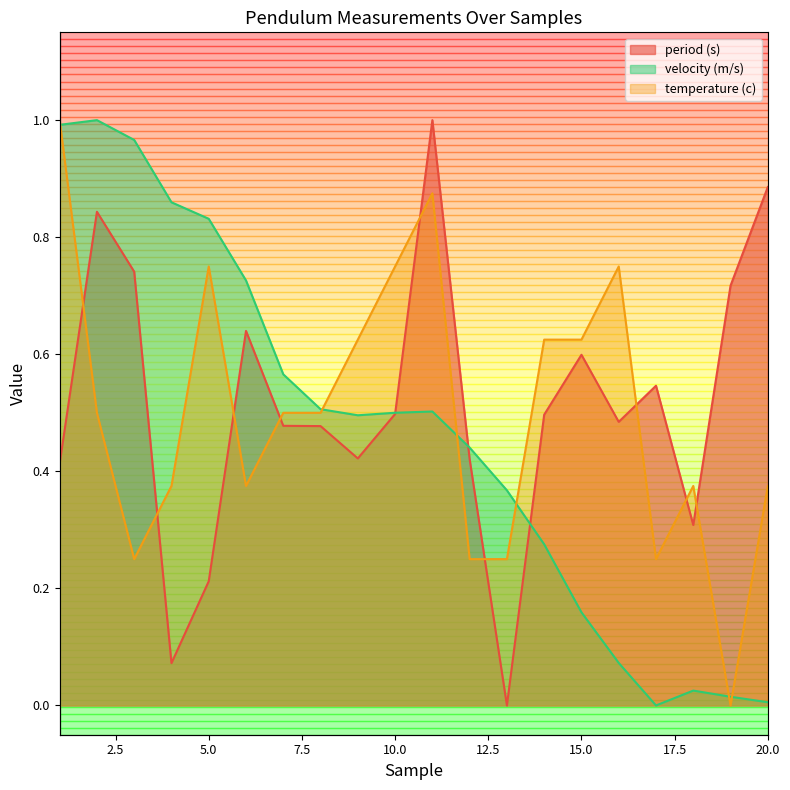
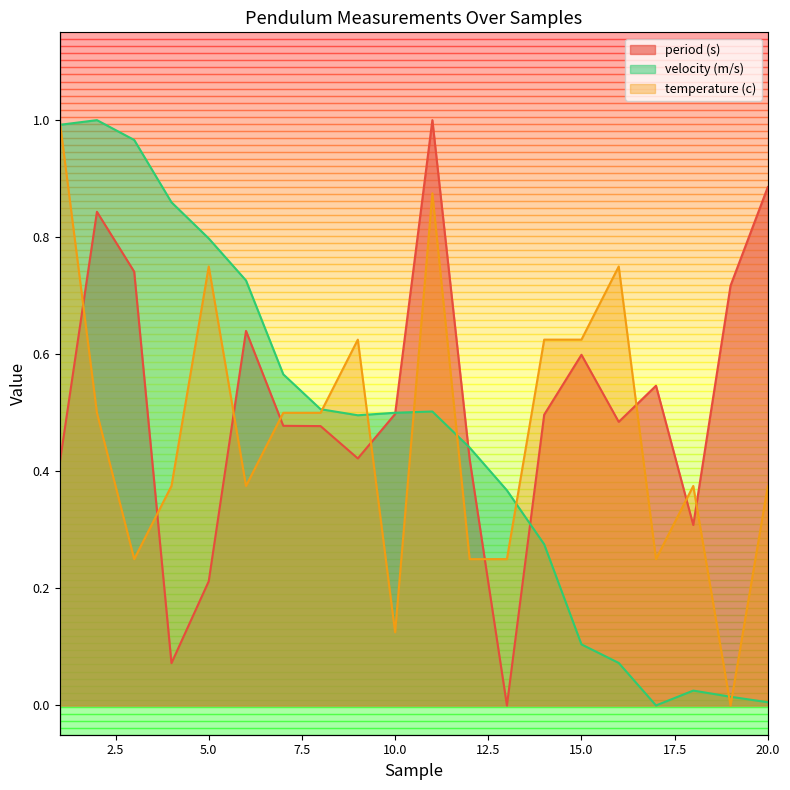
  {
    "period (s)": {
      "5.0": 0.21,
      "15.0": 0.60,
      "20.0": 0.89
    },
    "velocity (m/s)": {
-     "5.0": 0.83,
-     "15.0": 0.16,
+     "5.0": 0.80,
+     "15.0": 0.10,
      "20.0": 0.01
    },
    "temperature (c)": {
      "5.0": 0.75,
-     "10.0": 0.75,
+     "10.0": 0.12,
      "15.0": 0.62,
      "20.0": 0.37
    }
  }
